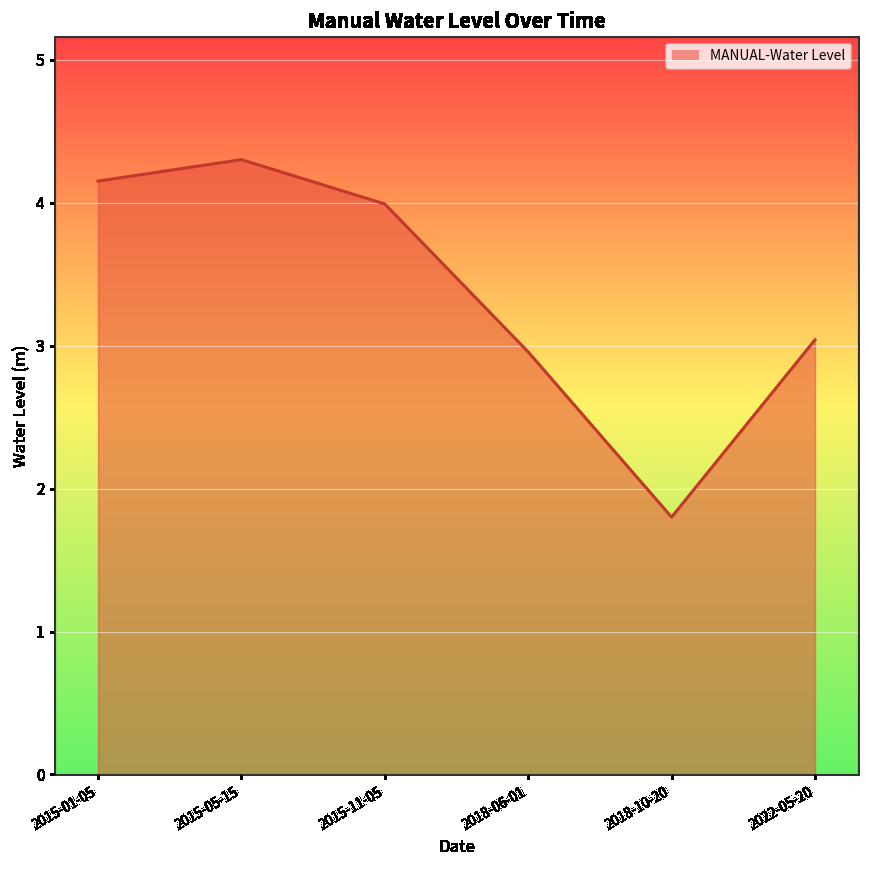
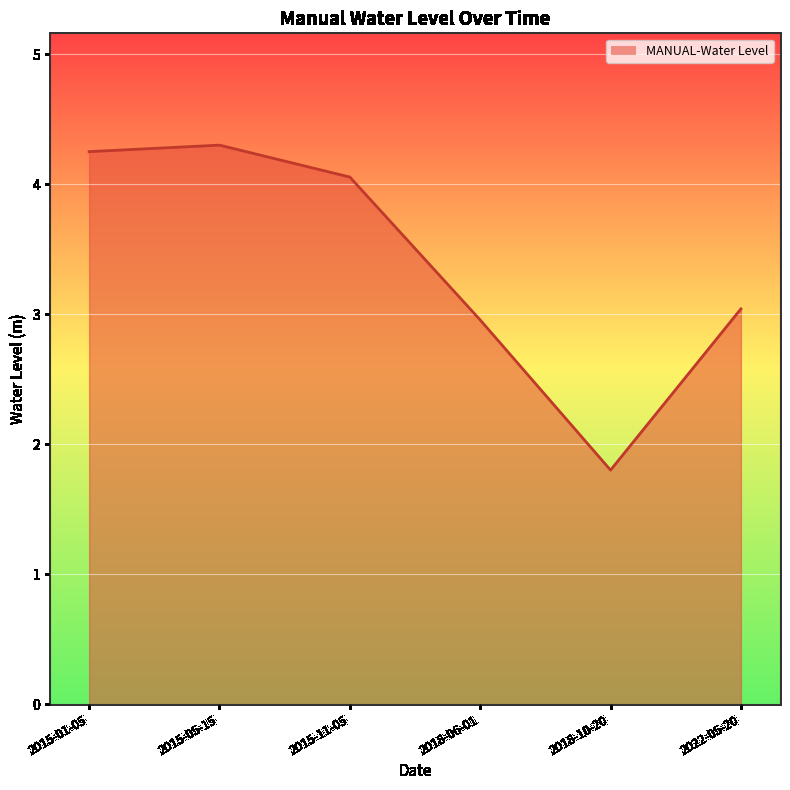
  {
-   "2015-01-05": 4.15,
+   "2015-01-05": 4.25,
    "2015-05-15": 4.30,
-   "2015-11-05": 3.99,
+   "2015-11-05": 4.05,
    "2018-06-01": 2.96,
    "2018-10-20": 1.80,
    "2022-05-20": 3.04
  }
